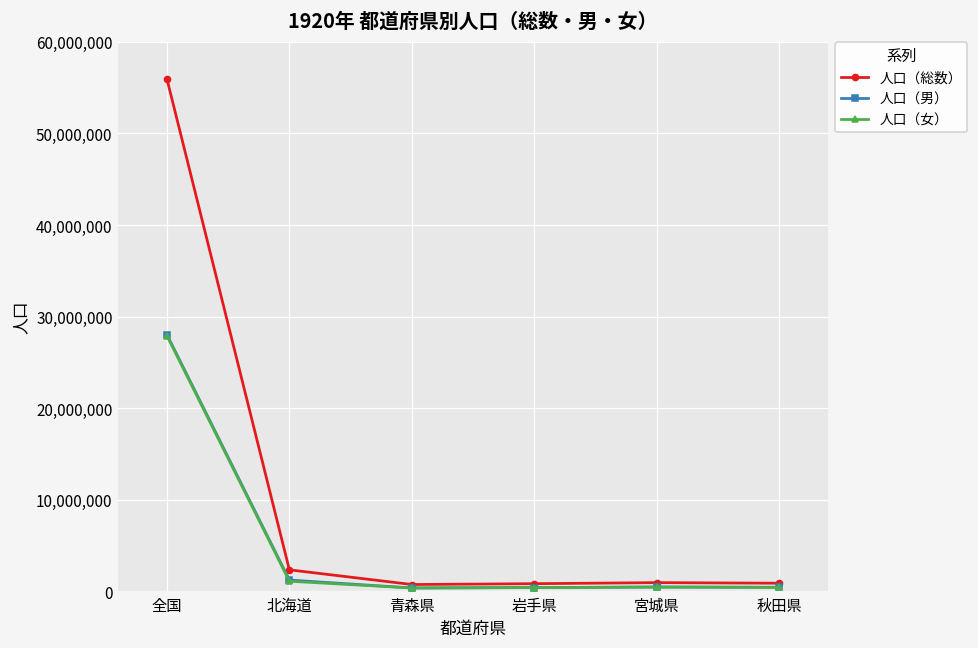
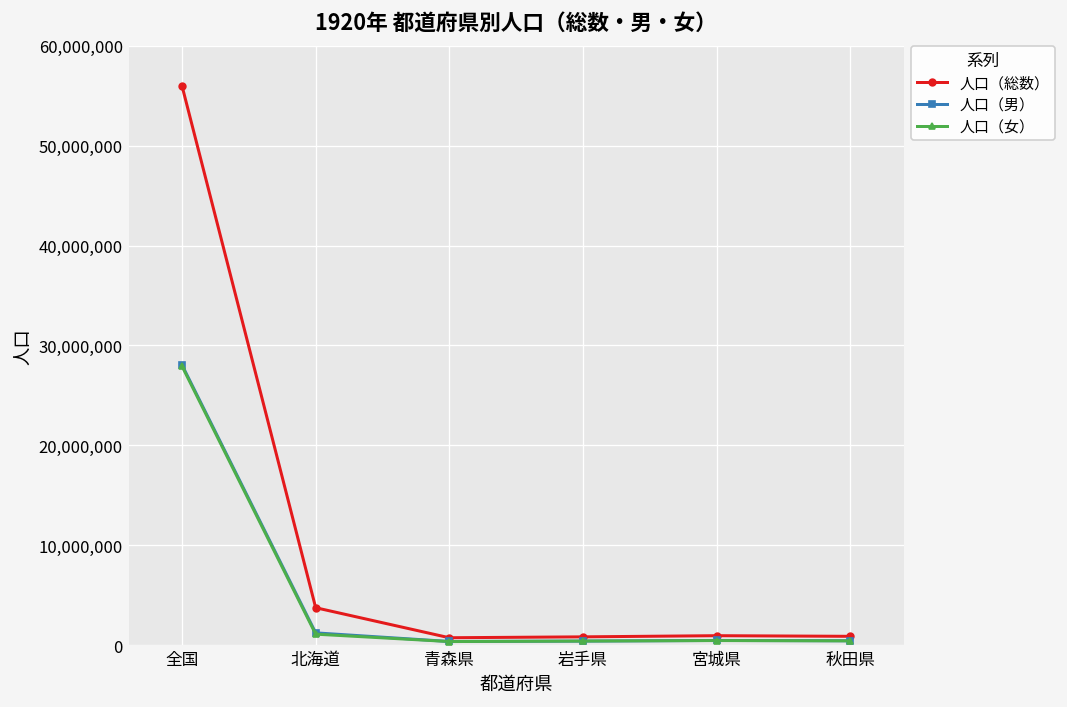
  {
    "人口（総数）": {
      "全国": "56,000,000",
-     "北海道": "2,000,000",
+     "北海道": "4,000,000",
      "青森県": "1,000,000",
      "岩手県": "1,000,000",
      "宮城県": "1,000,000",
      "秋田県": "1,000,000"
    }
  }
